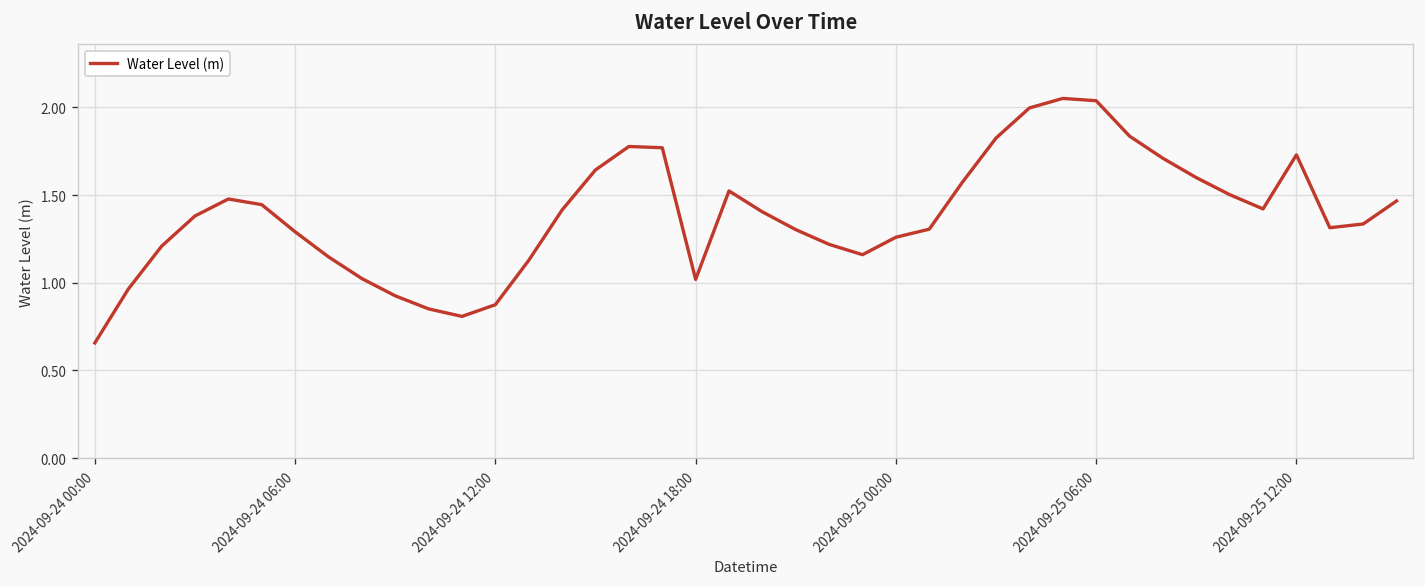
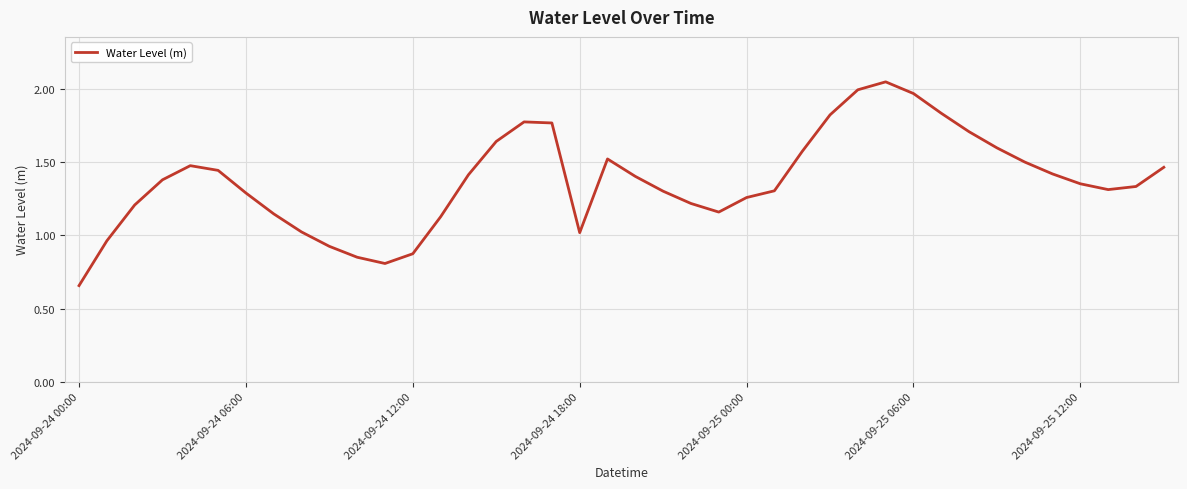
  {
    "2024-09-24 00:00": 0.66,
    "2024-09-24 06:00": 1.29,
    "2024-09-24 12:00": 0.87,
    "2024-09-24 18:00": 1.02,
    "2024-09-25 00:00": 1.26,
-   "2024-09-25 06:00": 2.04,
-   "2024-09-25 12:00": 1.73
+   "2024-09-25 06:00": 1.97,
+   "2024-09-25 12:00": 1.35
  }
